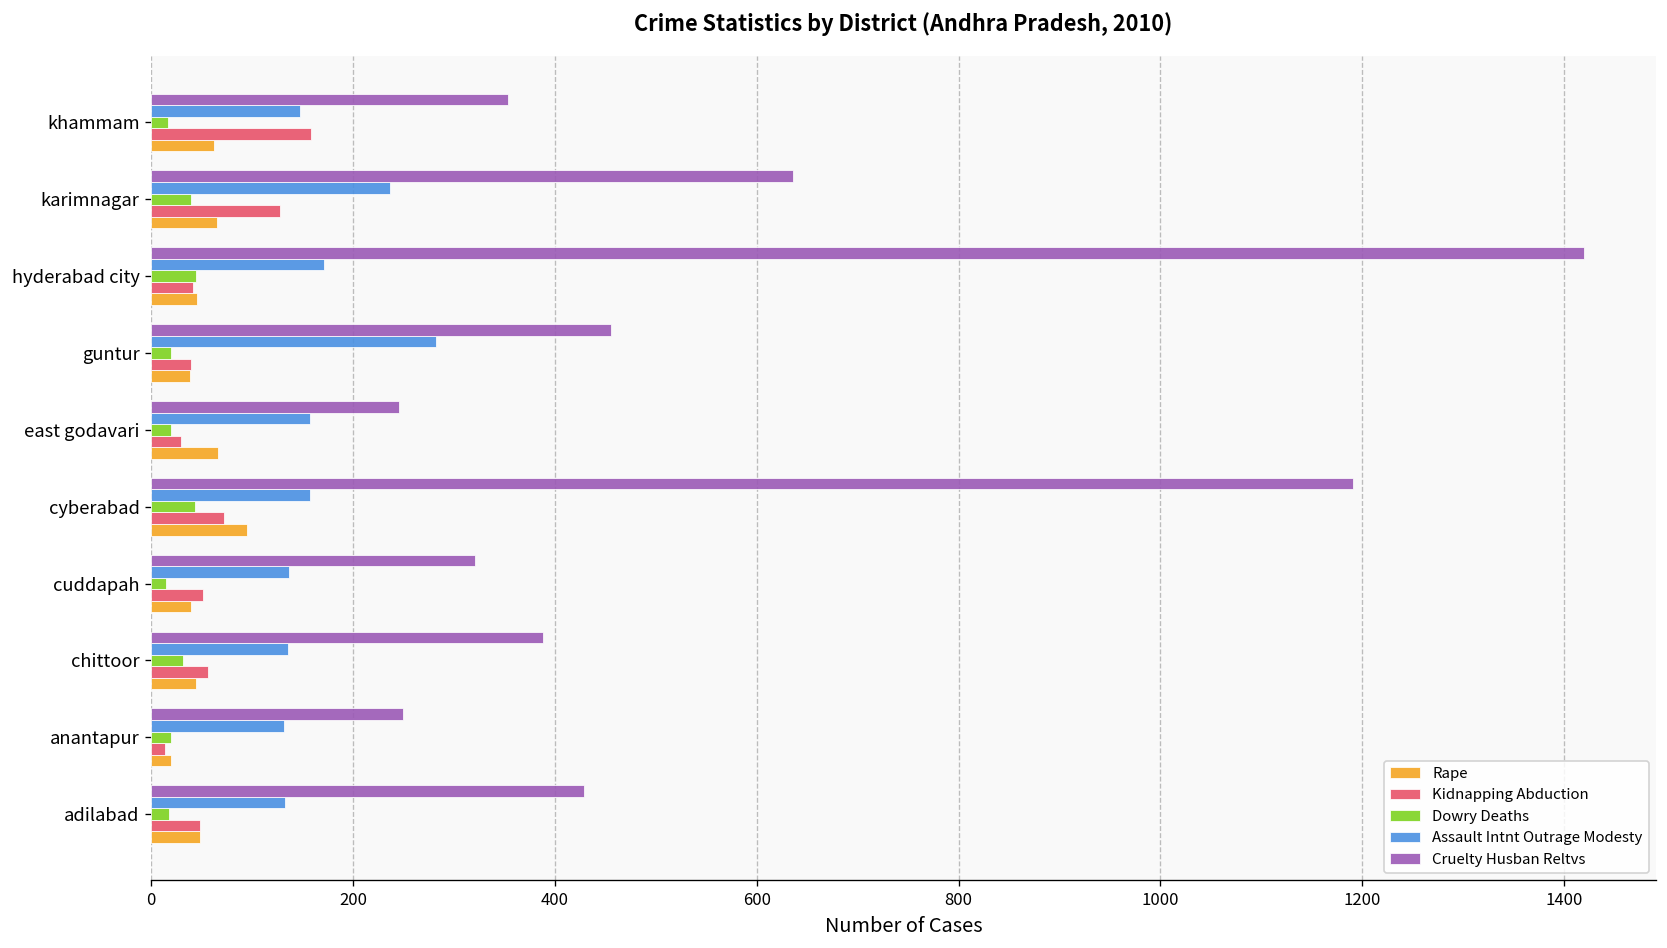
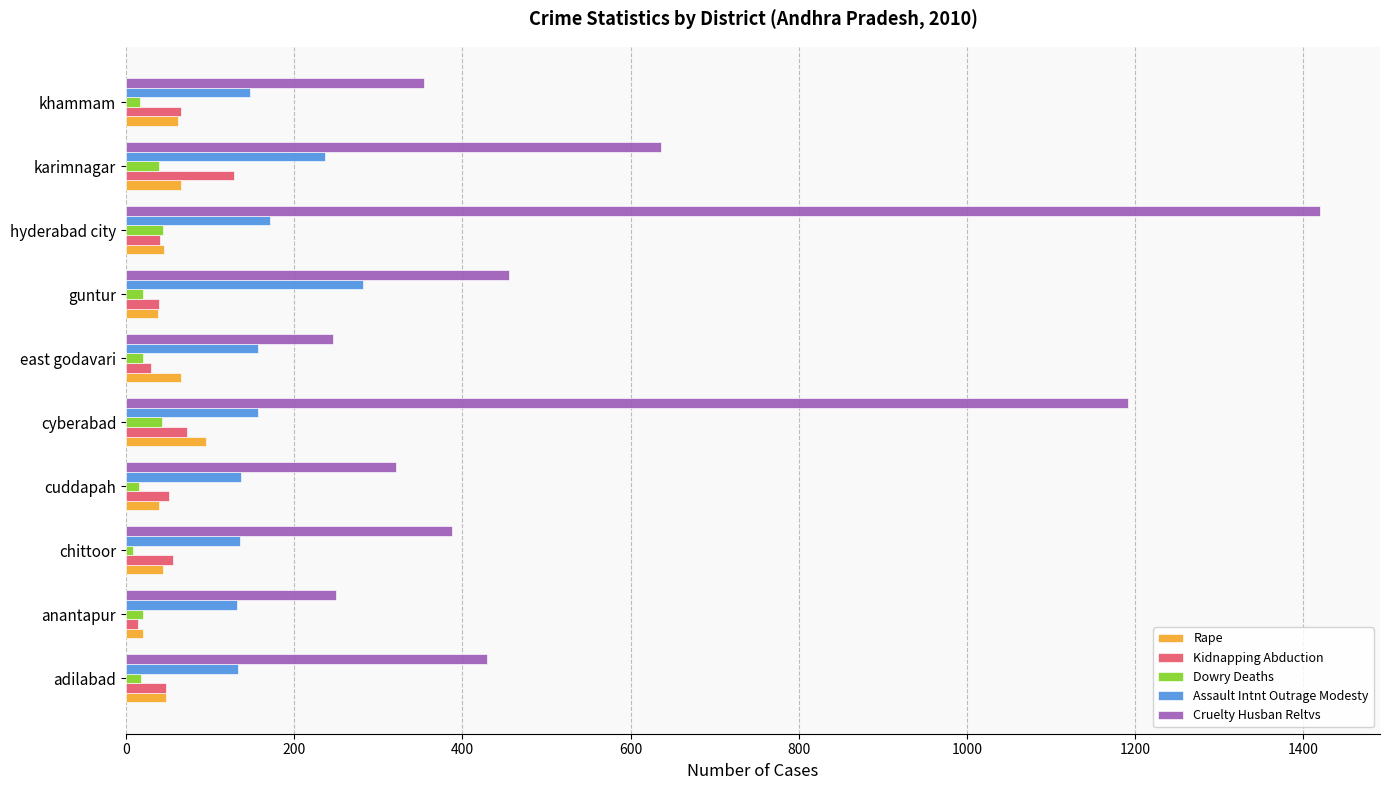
  {
    "Rape": {
      "khammam": 60,
      "karimnagar": 70,
      "hyderabad city": 50,
      "guntur": 40,
      "east godavari": 70,
      "cyberabad": 100,
      "cuddapah": 40,
      "chittoor": 40,
      "anantapur": 20,
      "adilabad": 50
    },
    "Kidnapping Abduction": {
-     "khammam": 160,
+     "khammam": 70,
      "karimnagar": 130,
      "hyderabad city": 40,
      "guntur": 40,
      "east godavari": 30,
      "cyberabad": 70,
      "cuddapah": 50,
      "chittoor": 60,
      "anantapur": 10,
      "adilabad": 50
    },
    "Dowry Deaths": {
      "khammam": 20,
      "karimnagar": 40,
      "hyderabad city": 40,
      "guntur": 20,
      "east godavari": 20,
      "cyberabad": 40,
      "cuddapah": 20,
-     "chittoor": 30,
+     "chittoor": 10,
      "anantapur": 20,
      "adilabad": 20
    },
    "Assault Intnt Outrage Modesty": {
      "khammam": 150,
      "karimnagar": 240,
      "hyderabad city": 170,
      "guntur": 280,
      "east godavari": 160,
      "cyberabad": 160,
      "cuddapah": 140,
      "chittoor": 140,
      "anantapur": 130,
      "adilabad": 130
    },
    "Cruelty Husban Reltvs": {
      "khammam": 350,
      "karimnagar": 640,
      "hyderabad city": 1420,
      "guntur": 460,
      "east godavari": 250,
      "cyberabad": 1190,
      "cuddapah": 320,
      "chittoor": 390,
      "anantapur": 250,
      "adilabad": 430
    }
  }
